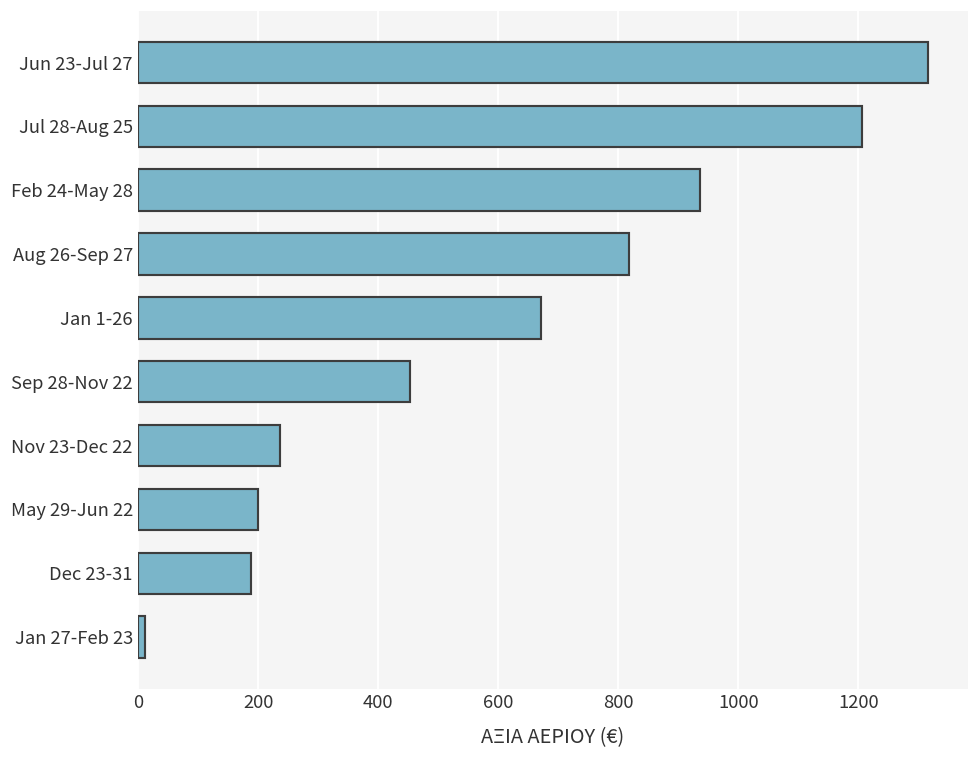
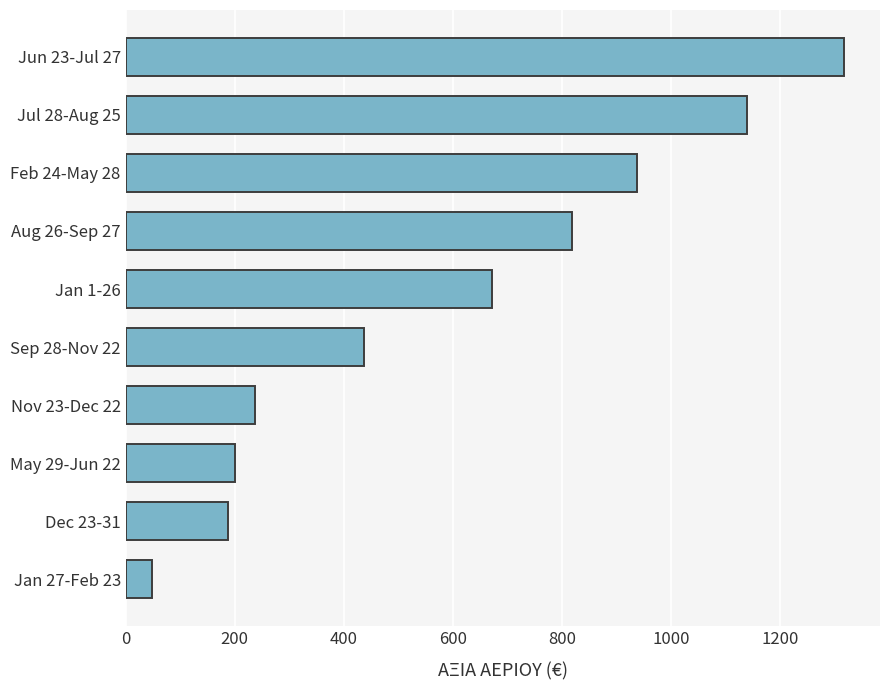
  {
    "Jun 23-Jul 27": 1320,
-   "Jul 28-Aug 25": 1210,
+   "Jul 28-Aug 25": 1140,
    "Feb 24-May 28": 940,
    "Aug 26-Sep 27": 820,
    "Jan 1-26": 670,
-   "Sep 28-Nov 22": 450,
+   "Sep 28-Nov 22": 440,
    "Nov 23-Dec 22": 240,
    "May 29-Jun 22": 200,
    "Dec 23-31": 190,
-   "Jan 27-Feb 23": 10
+   "Jan 27-Feb 23": 50
  }
